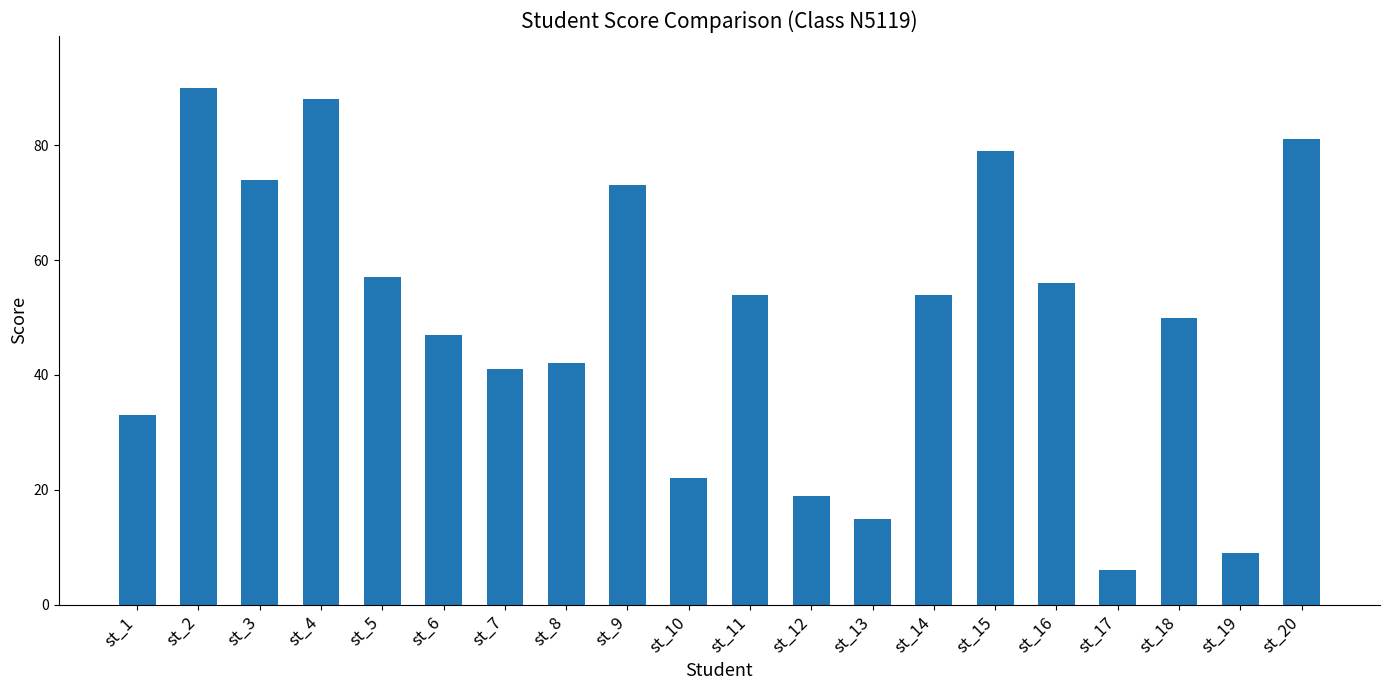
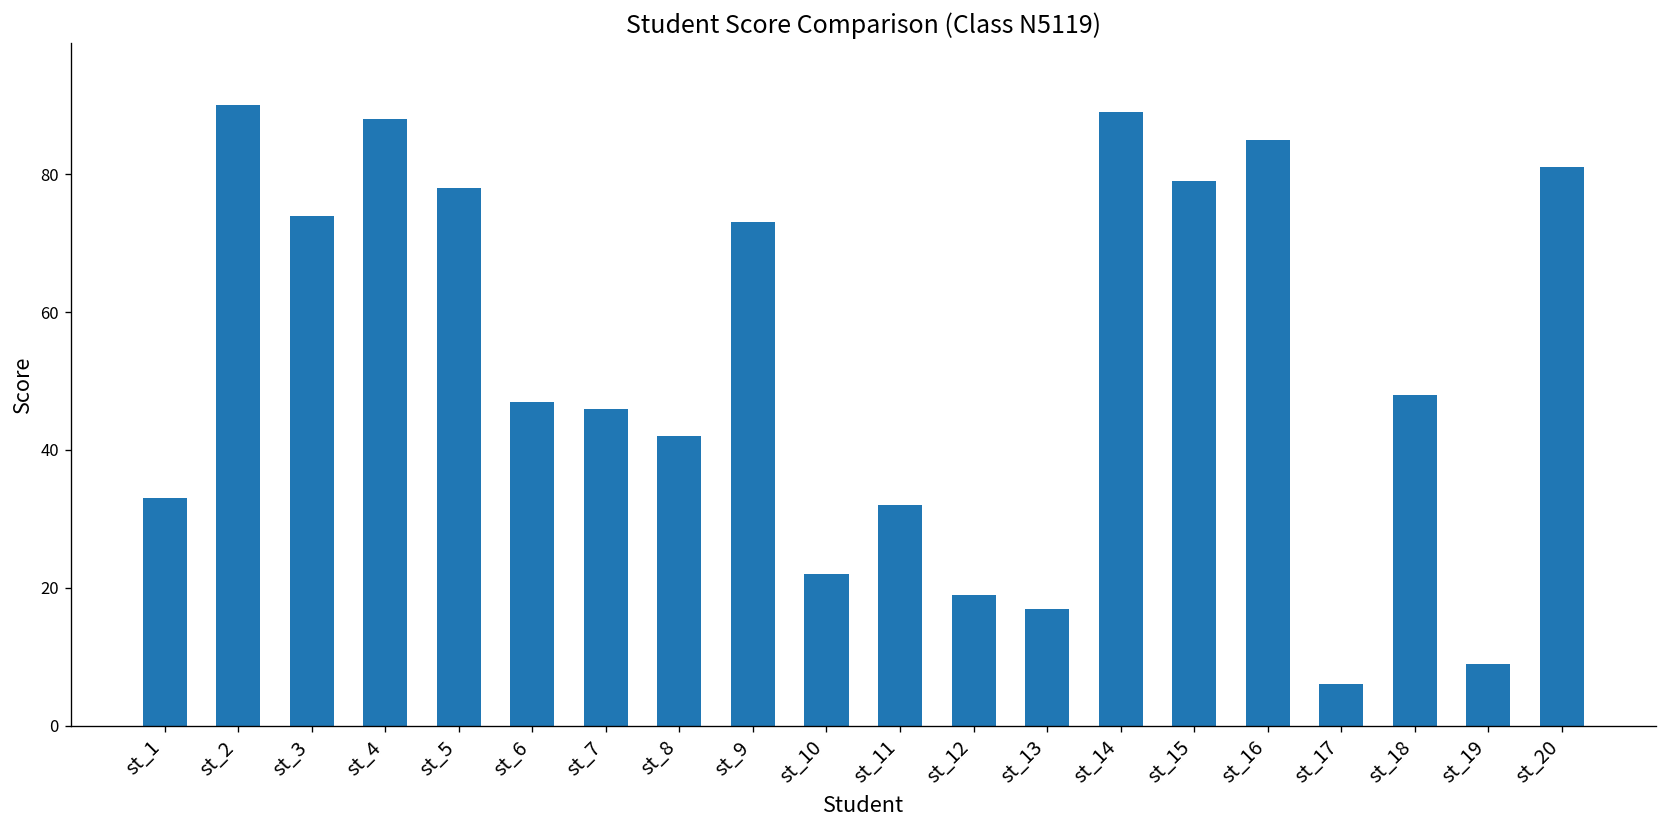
  {
    "st_1": 33,
    "st_2": 90,
    "st_3": 74,
    "st_4": 88,
-   "st_5": 57,
+   "st_5": 78,
    "st_6": 47,
-   "st_7": 41,
+   "st_7": 46,
    "st_8": 42,
    "st_9": 73,
    "st_10": 22,
-   "st_11": 54,
+   "st_11": 32,
    "st_12": 19,
-   "st_13": 15,
-   "st_14": 54,
+   "st_13": 17,
+   "st_14": 89,
    "st_15": 79,
-   "st_16": 56,
+   "st_16": 85,
    "st_17": 6,
-   "st_18": 50,
+   "st_18": 48,
    "st_19": 9,
    "st_20": 81
  }
